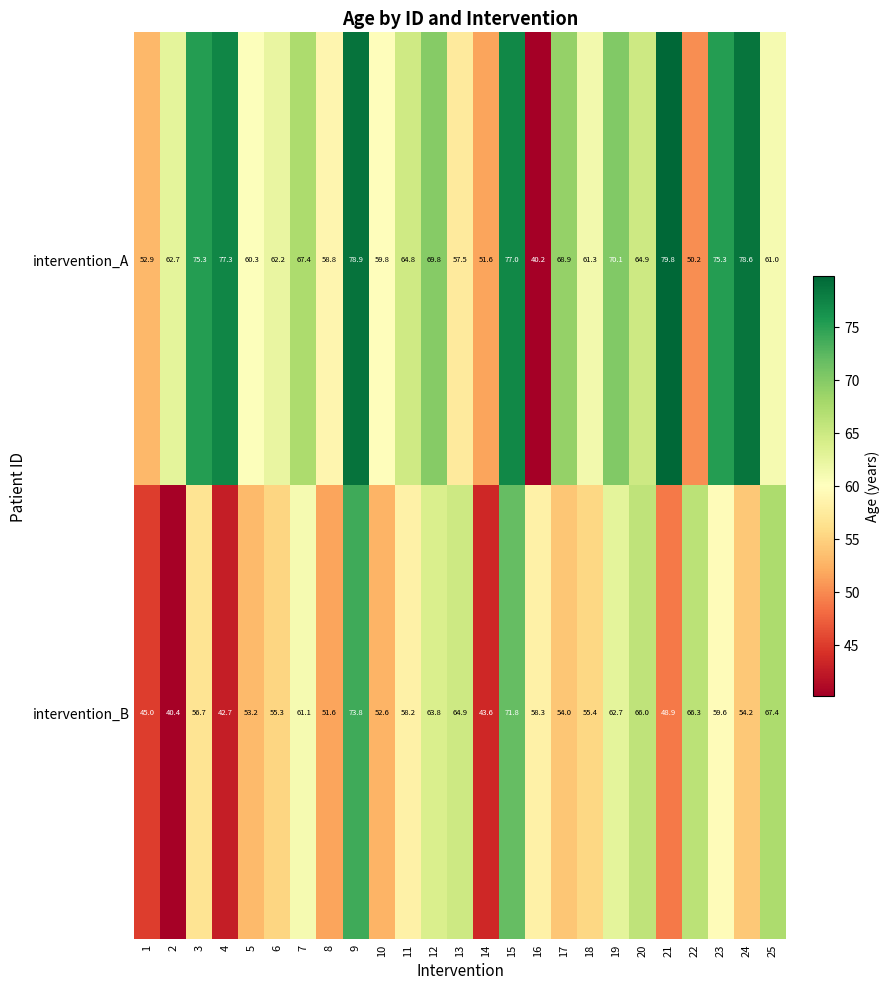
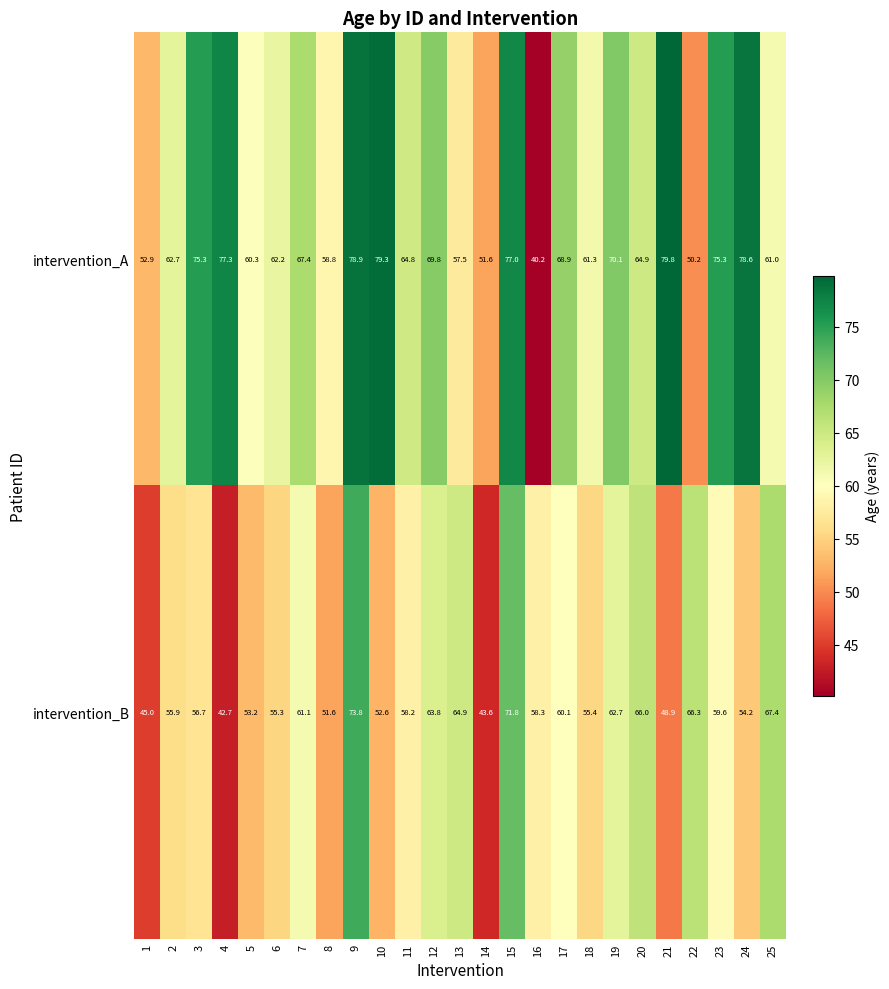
  {
    "intervention_A": {
      "1": 52.9,
      "2": 62.7,
      "3": 75.3,
      "4": 77.3,
      "5": 60.3,
      "6": 62.2,
      "7": 67.4,
      "8": 58.8,
      "9": 78.9,
-     "10": 59.8,
+     "10": 79.3,
      "11": 64.8,
      "12": 69.8,
      "13": 57.5,
      "14": 51.6,
      "15": 77.0,
      "16": 40.2,
      "17": 68.9,
      "18": 61.3,
      "19": 70.1,
      "20": 64.9,
      "21": 79.8,
      "22": 50.2,
      "23": 75.3,
      "24": 78.6,
      "25": 61.0
    },
    "intervention_B": {
      "1": 45.0,
-     "2": 40.4,
+     "2": 55.9,
      "3": 56.7,
      "4": 42.7,
      "5": 53.2,
      "6": 55.3,
      "7": 61.1,
      "8": 51.6,
      "9": 73.8,
      "10": 52.6,
      "11": 58.2,
      "12": 63.8,
      "13": 64.9,
      "14": 43.6,
      "15": 71.8,
      "16": 58.3,
-     "17": 54.0,
+     "17": 60.1,
      "18": 55.4,
      "19": 62.7,
      "20": 66.0,
      "21": 48.9,
      "22": 66.3,
      "23": 59.6,
      "24": 54.2,
      "25": 67.4
    }
  }
